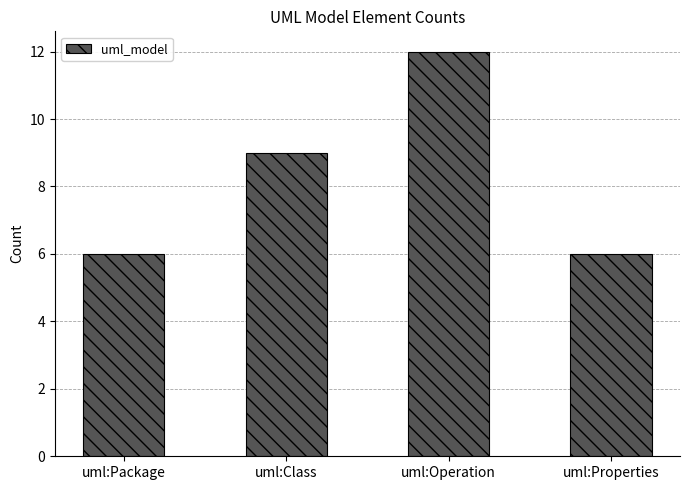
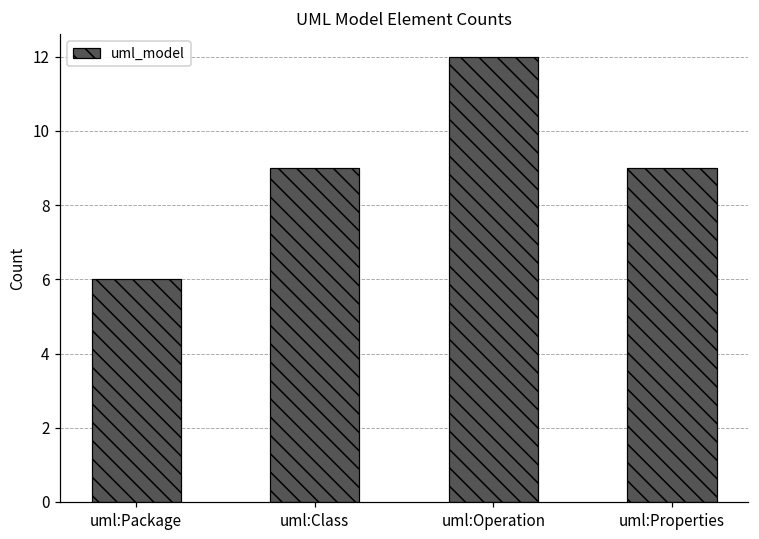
  {
    "uml:Package": 6,
    "uml:Class": 9,
    "uml:Operation": 12,
-   "uml:Properties": 6
+   "uml:Properties": 9
  }
